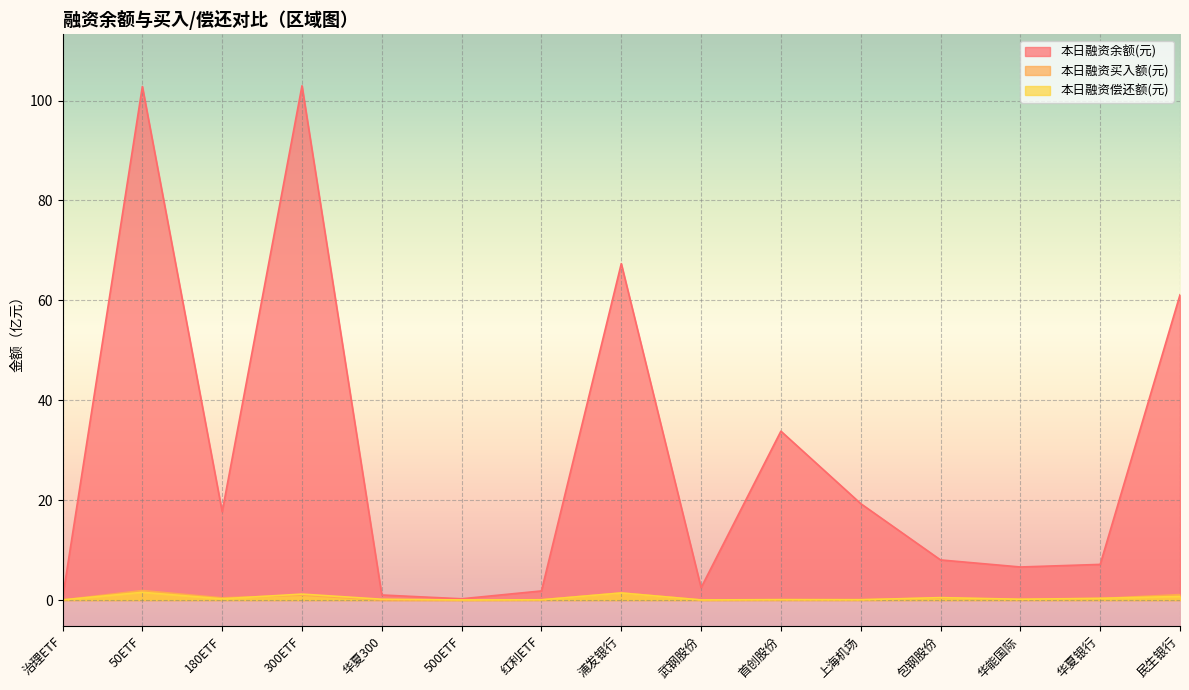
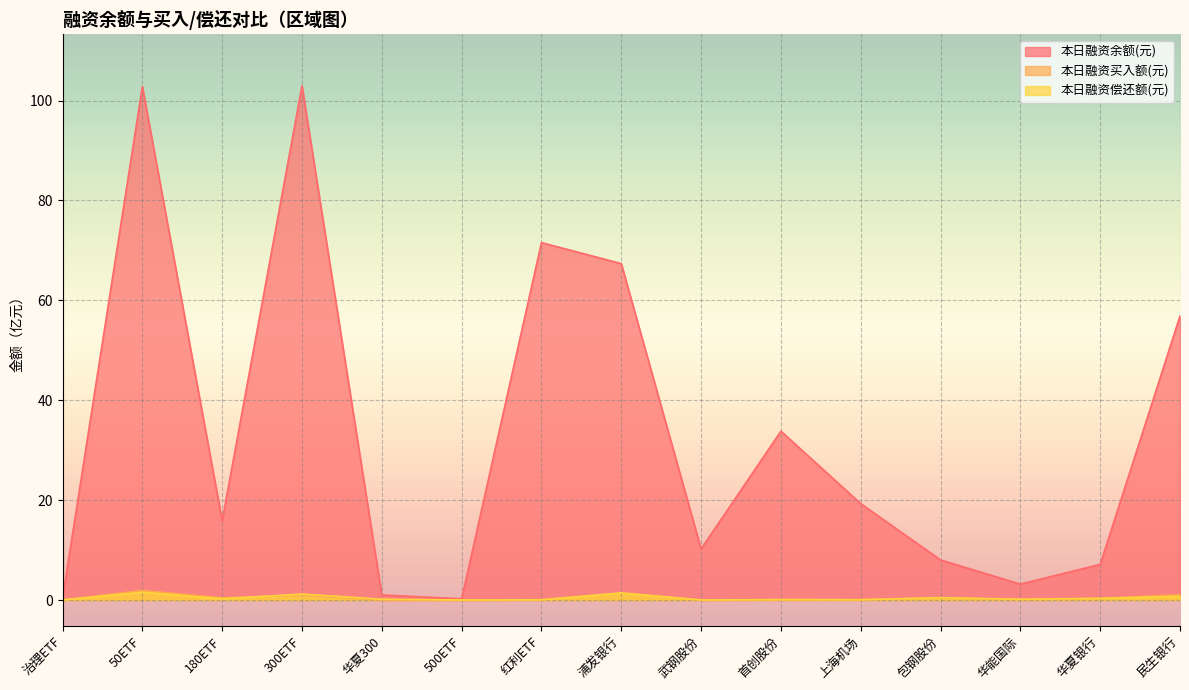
  {
    "本日融资余额(元)": {
      "50ETF": 103,
-     "180ETF": 18,
+     "180ETF": 16,
      "300ETF": 103,
      "华夏300": 1,
-     "红利ETF": 2,
+     "红利ETF": 72,
      "浦发银行": 67,
-     "武钢股份": 2,
+     "武钢股份": 10,
      "首创股份": 34,
      "上海机场": 19,
      "包钢股份": 8,
-     "华能国际": 7,
+     "华能国际": 3,
      "华夏银行": 7,
-     "民生银行": 61
+     "民生银行": 57
    }
  }
